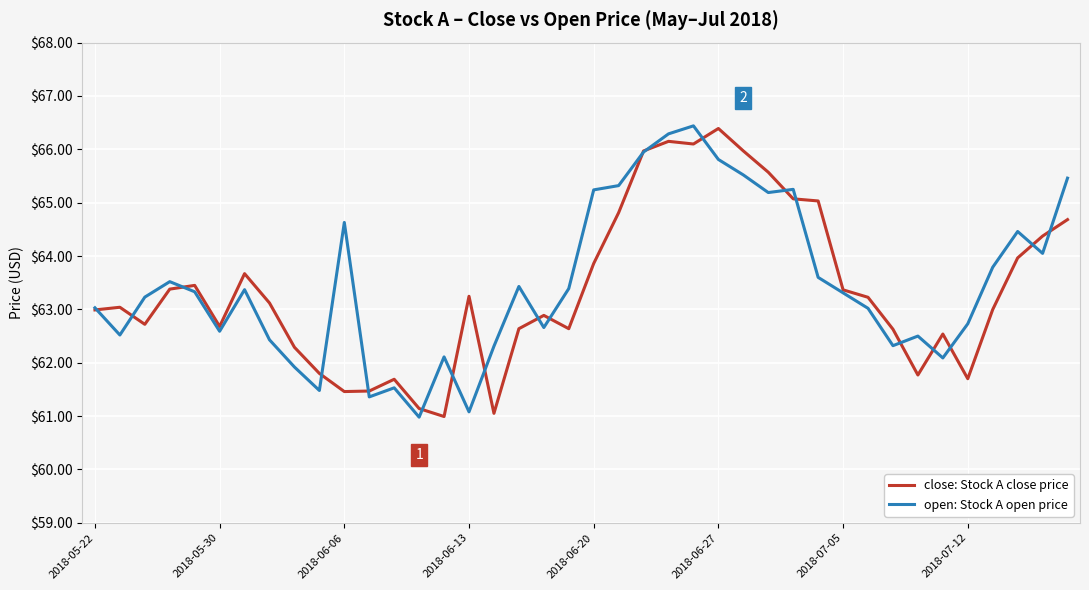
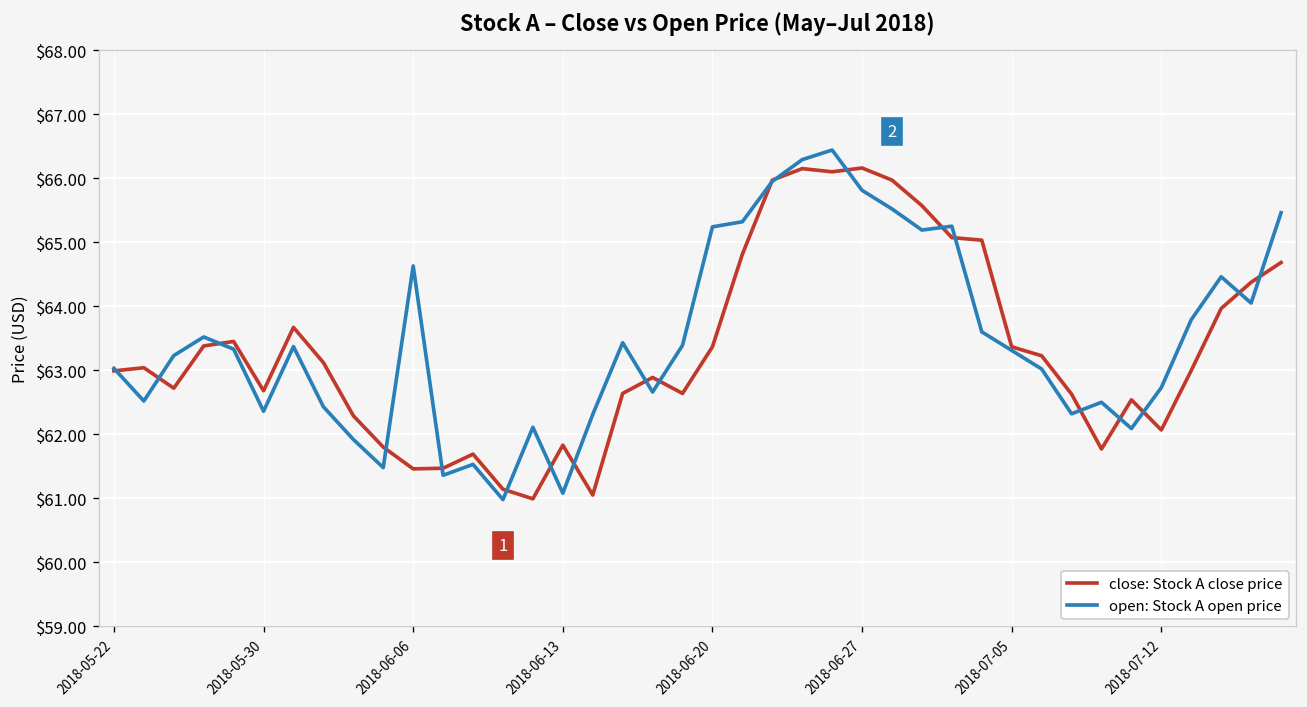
  {
    "close: Stock A close price": {
      "2018-05-30": "$62.7",
      "2018-06-06": "$61.5",
-     "2018-06-13": "$63.2",
-     "2018-06-20": "$63.9",
-     "2018-06-27": "$66.4",
+     "2018-06-13": "$61.8",
+     "2018-06-20": "$63.4",
+     "2018-06-27": "$66.2",
      "2018-07-05": "$63.4",
-     "2018-07-12": "$61.7"
+     "2018-07-12": "$62.1"
    },
    "open: Stock A open price": {
-     "2018-05-30": "$62.6",
+     "2018-05-30": "$62.4",
      "2018-06-06": "$64.6",
      "2018-06-13": "$61.1",
      "2018-06-20": "$65.2",
      "2018-06-27": "$65.8",
      "2018-07-05": "$63.3",
      "2018-07-12": "$62.7"
    }
  }
